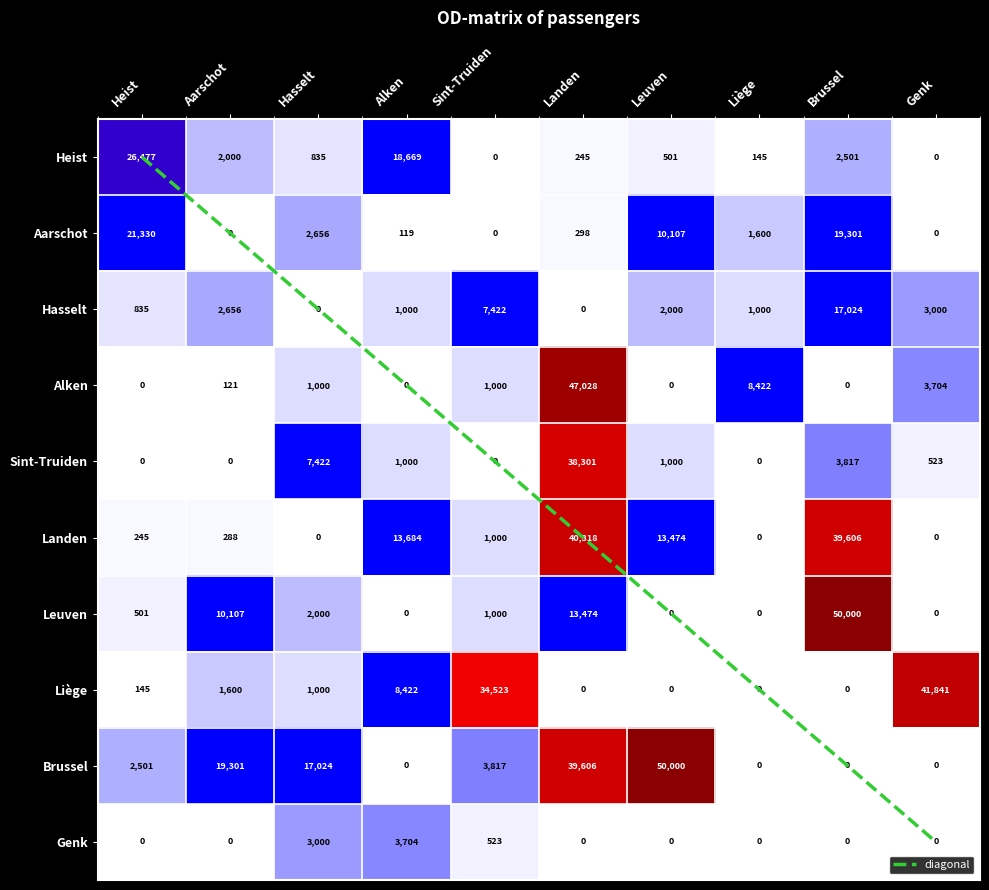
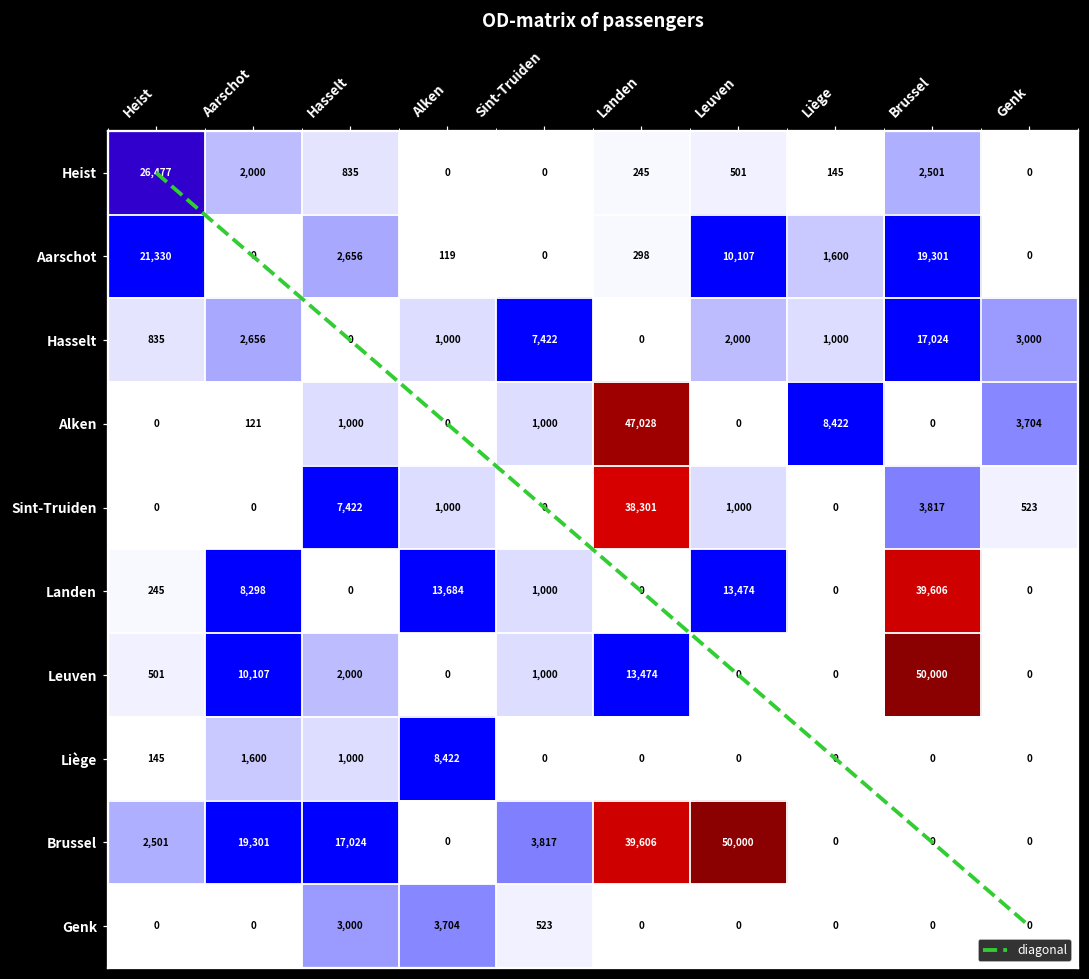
  {
    "Heist": {
      "Aarschot": "2,000",
      "Hasselt": "835",
-     "Alken": "18,669",
+     "Alken": "0",
      "Sint-Truiden": "0",
      "Landen": "245",
      "Leuven": "501",
      "Liège": "145",
      "Brussel": "2,501",
      "Genk": "0"
    },
    "Aarschot": {
      "Heist": "21,330",
      "Hasselt": "2,656",
      "Alken": "119",
      "Sint-Truiden": "0",
      "Landen": "298",
      "Leuven": "10,107",
      "Liège": "1,600",
      "Brussel": "19,301",
      "Genk": "0"
    },
    "Hasselt": {
      "Heist": "835",
      "Aarschot": "2,656",
      "Alken": "1,000",
      "Sint-Truiden": "7,422",
      "Landen": "0",
      "Leuven": "2,000",
      "Liège": "1,000",
      "Brussel": "17,024",
      "Genk": "3,000"
    },
    "Alken": {
      "Heist": "0",
      "Aarschot": "121",
      "Hasselt": "1,000",
      "Sint-Truiden": "1,000",
      "Landen": "47,028",
      "Leuven": "0",
      "Liège": "8,422",
      "Brussel": "0",
      "Genk": "3,704"
    },
    "Sint-Truiden": {
      "Heist": "0",
      "Aarschot": "0",
      "Hasselt": "7,422",
      "Alken": "1,000",
      "Landen": "38,301",
      "Leuven": "1,000",
      "Liège": "0",
      "Brussel": "3,817",
      "Genk": "523"
    },
    "Landen": {
      "Heist": "245",
-     "Aarschot": "288",
+     "Aarschot": "8,298",
      "Hasselt": "0",
      "Alken": "13,684",
      "Sint-Truiden": "1,000",
-     "Landen": "40,318",
+     "Landen": "0",
      "Leuven": "13,474",
      "Liège": "0",
      "Brussel": "39,606",
      "Genk": "0"
    },
    "Leuven": {
      "Heist": "501",
      "Aarschot": "10,107",
      "Hasselt": "2,000",
      "Alken": "0",
      "Sint-Truiden": "1,000",
      "Landen": "13,474",
      "Liège": "0",
      "Brussel": "50,000",
      "Genk": "0"
    },
    "Liège": {
      "Heist": "145",
      "Aarschot": "1,600",
      "Hasselt": "1,000",
      "Alken": "8,422",
-     "Sint-Truiden": "34,523",
+     "Sint-Truiden": "0",
      "Landen": "0",
      "Leuven": "0",
      "Brussel": "0",
-     "Genk": "41,841"
+     "Genk": "0"
    },
    "Brussel": {
      "Heist": "2,501",
      "Aarschot": "19,301",
      "Hasselt": "17,024",
      "Alken": "0",
      "Sint-Truiden": "3,817",
      "Landen": "39,606",
      "Leuven": "50,000",
      "Liège": "0",
      "Genk": "0"
    },
    "Genk": {
      "Heist": "0",
      "Aarschot": "0",
      "Hasselt": "3,000",
      "Alken": "3,704",
      "Sint-Truiden": "523",
      "Landen": "0",
      "Leuven": "0",
      "Liège": "0",
      "Brussel": "0"
    }
  }
